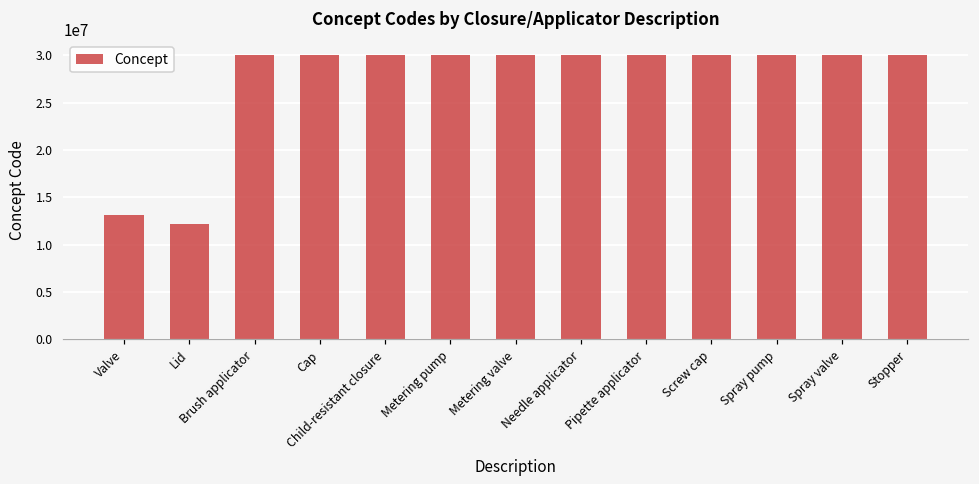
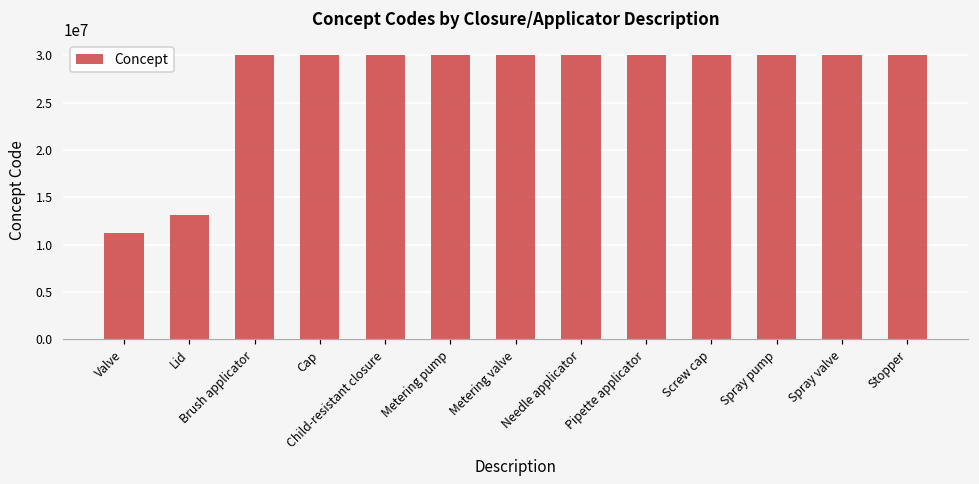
  {
-   "Valve": 13000000,
-   "Lid": 12000000,
+   "Valve": 11000000,
+   "Lid": 13000000,
    "Brush applicator": 30000000,
    "Cap": 30000000,
    "Child-resistant closure": 30000000,
    "Metering pump": 30000000,
    "Metering valve": 30000000,
    "Needle applicator": 30000000,
    "Pipette applicator": 30000000,
    "Screw cap": 30000000,
    "Spray pump": 30000000,
    "Spray valve": 30000000,
    "Stopper": 30000000
  }
